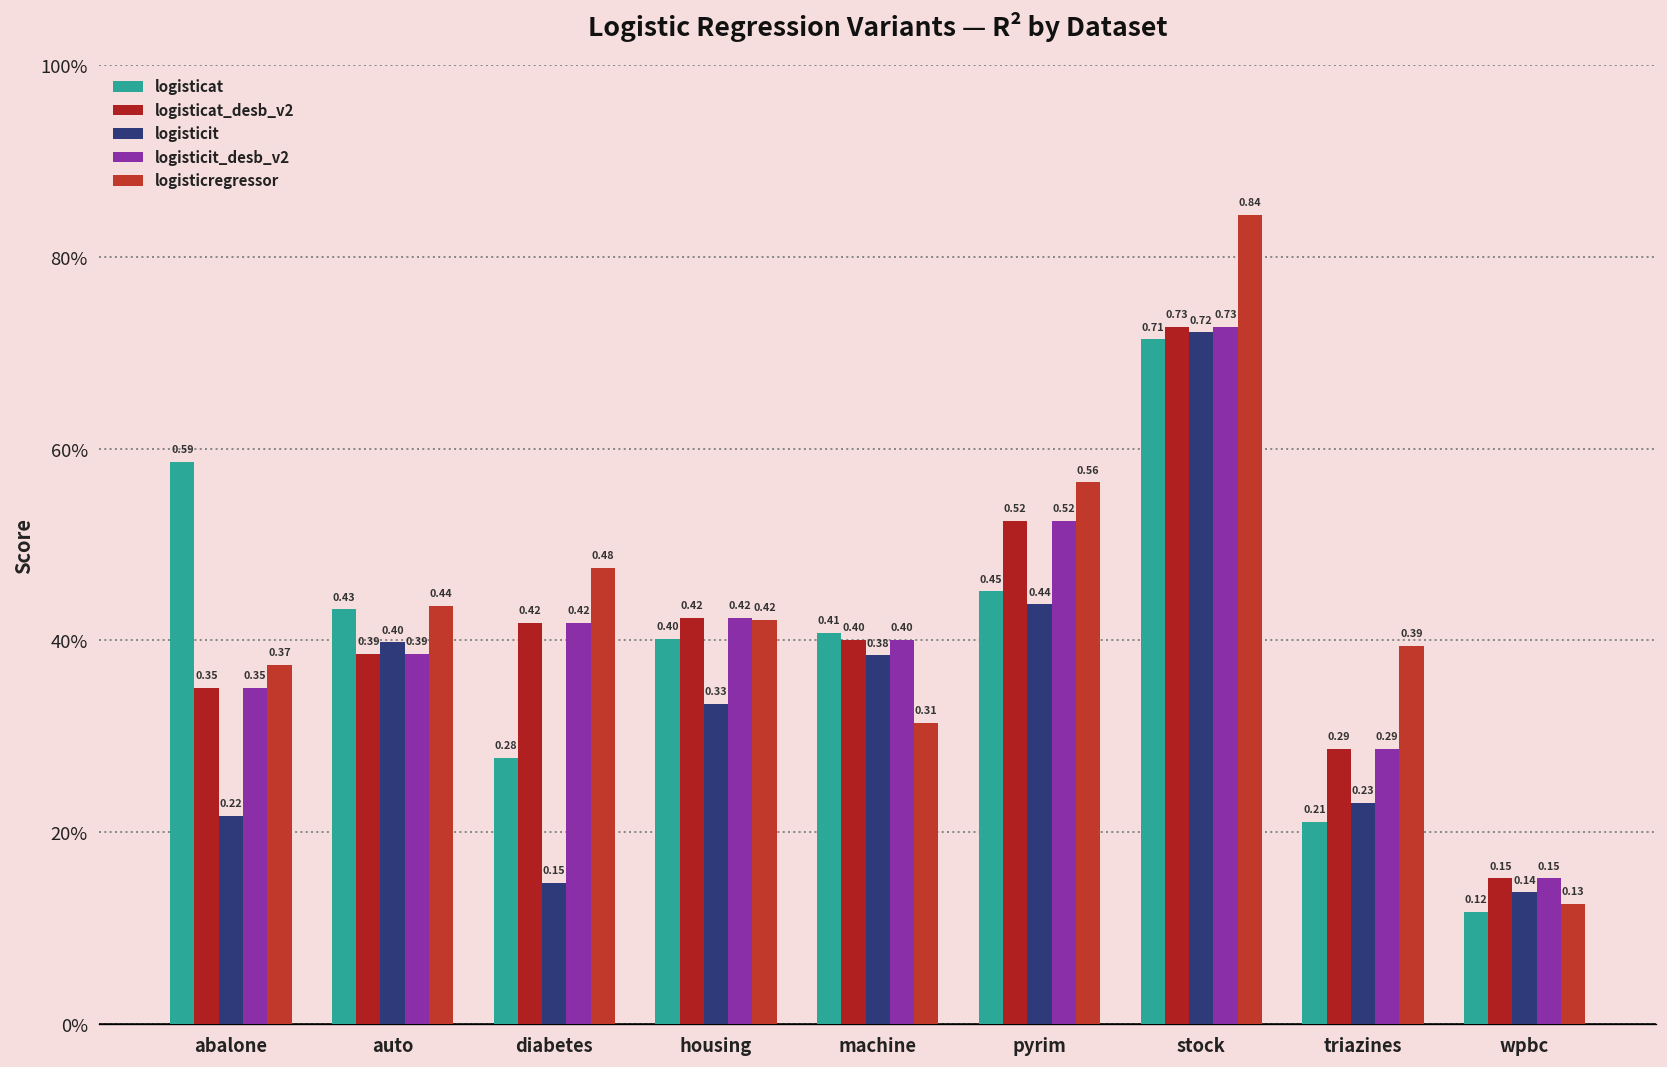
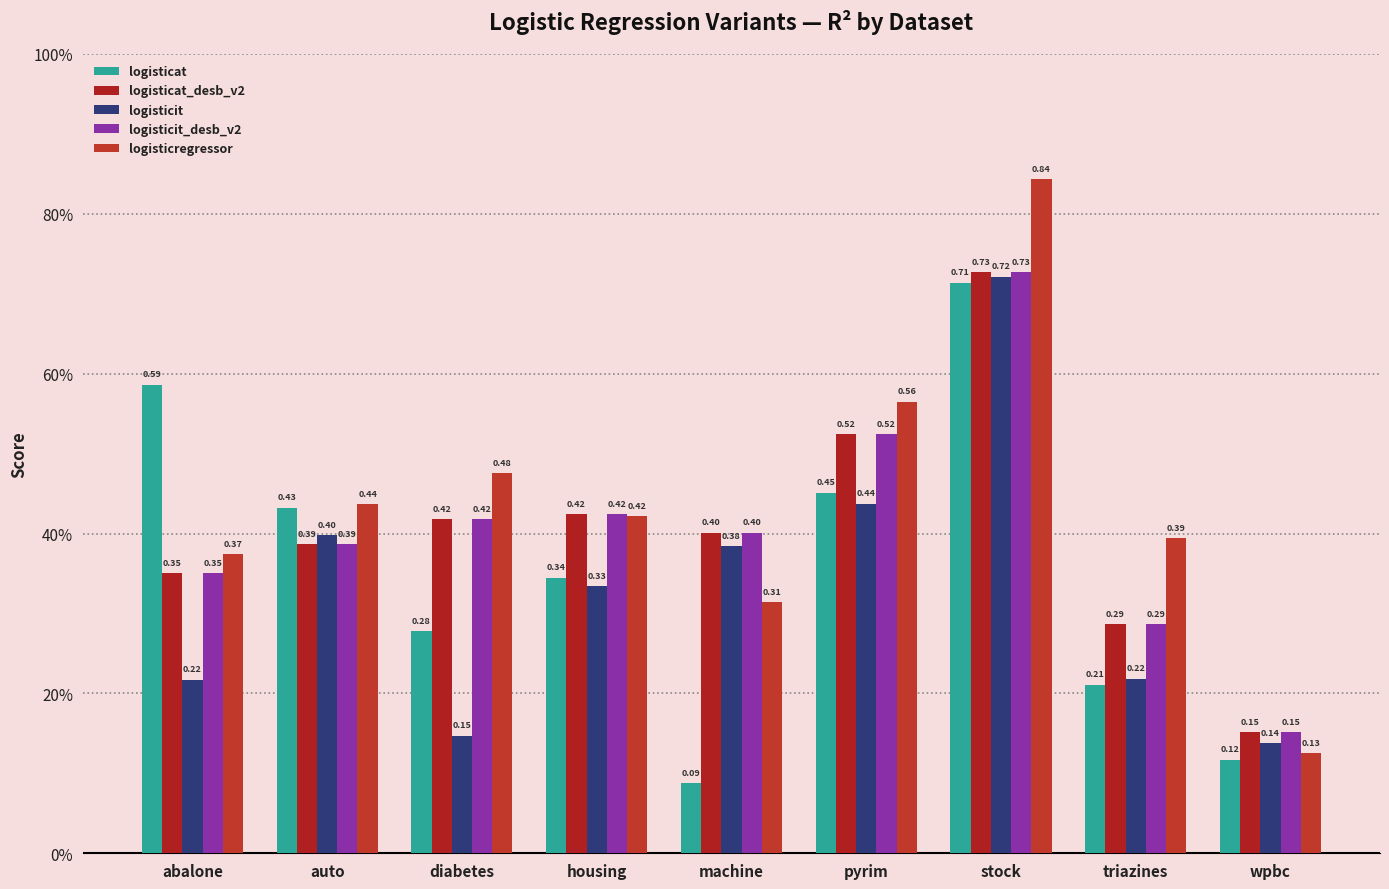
  {
    "logisticat": {
      "abalone": 0.59,
      "auto": 0.43,
      "diabetes": 0.28,
-     "housing": 0.40,
-     "machine": 0.41,
+     "housing": 0.34,
+     "machine": 0.09,
      "pyrim": 0.45,
      "stock": 0.71,
      "triazines": 0.21,
      "wpbc": 0.12
    },
    "logisticit": {
      "abalone": 0.22,
      "auto": 0.40,
      "diabetes": 0.15,
      "housing": 0.33,
      "machine": 0.38,
      "pyrim": 0.44,
      "stock": 0.72,
-     "triazines": 0.23,
+     "triazines": 0.22,
      "wpbc": 0.14
    },
    "logisticit_desb_v2": {
      "abalone": 0.35,
      "auto": 0.39,
      "diabetes": 0.42,
      "housing": 0.42,
      "machine": 0.40,
      "pyrim": 0.52,
      "stock": 0.73,
      "triazines": 0.29,
      "wpbc": 0.15
    }
  }
